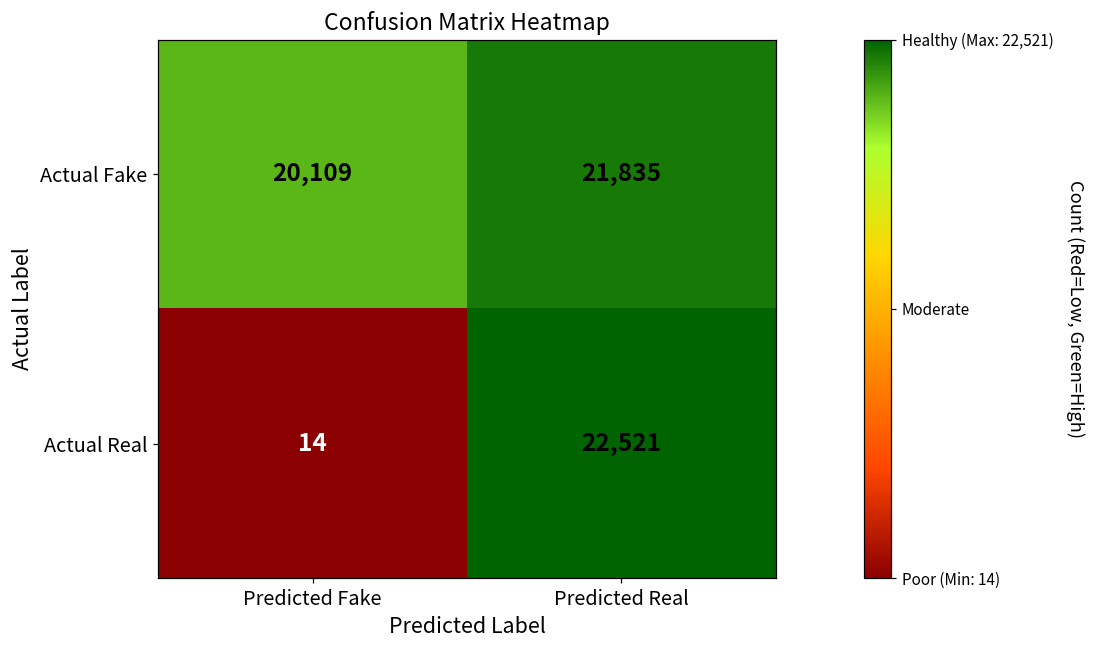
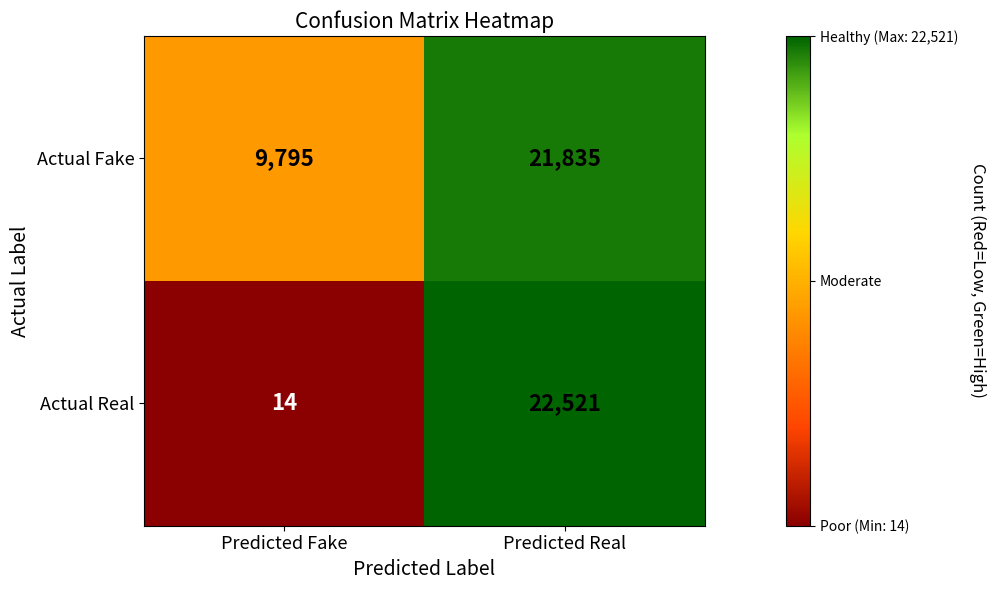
  {
    "Actual Fake": {
-     "Predicted Fake": "20,109",
+     "Predicted Fake": "9,795",
      "Predicted Real": "21,835"
    },
    "Actual Real": {
      "Predicted Fake": "14",
      "Predicted Real": "22,521"
    }
  }
